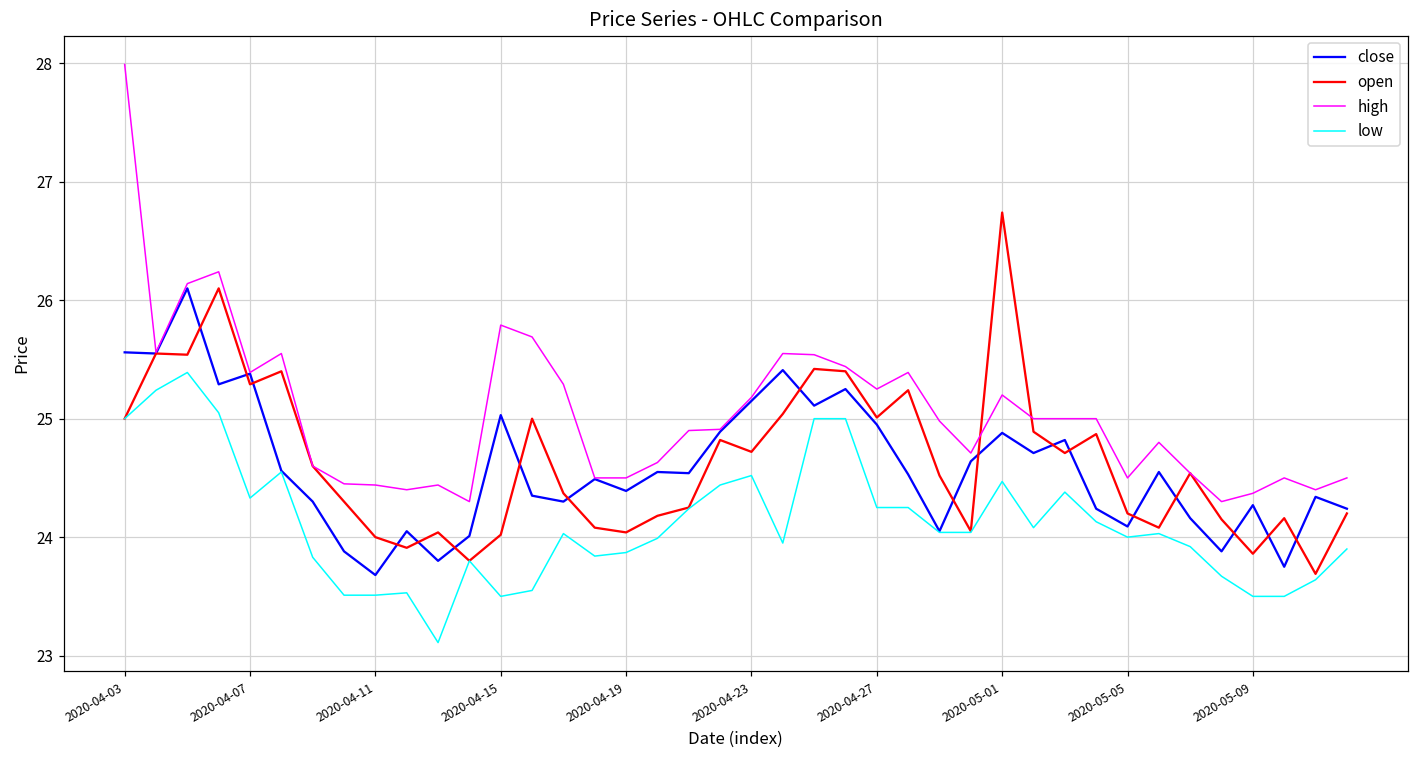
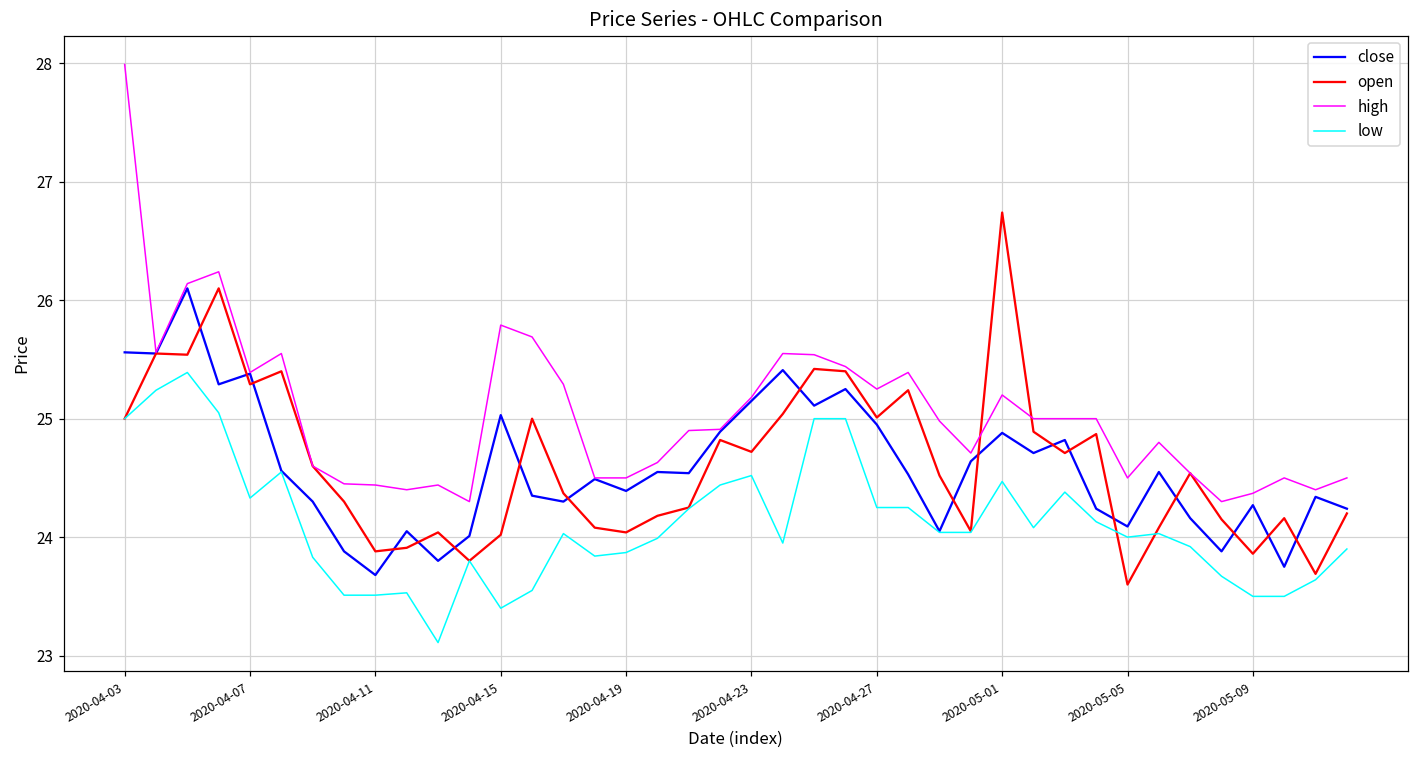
  {
    "close": {
      "2020-04-03": 25.56,
      "2020-04-11": 23.68,
      "2020-04-15": 25.03,
      "2020-04-19": 24.39,
      "2020-04-23": 25.15,
      "2020-04-27": 24.95,
      "2020-05-01": 24.88,
      "2020-05-05": 24.09,
      "2020-05-09": 24.27
    },
    "open": {
      "2020-04-07": 25.29,
-     "2020-04-11": 24.00,
+     "2020-04-11": 23.88,
      "2020-04-15": 24.02,
      "2020-04-19": 24.04,
      "2020-04-23": 24.72,
      "2020-04-27": 25.01,
      "2020-05-01": 26.74,
-     "2020-05-05": 24.2,
+     "2020-05-05": 23.6,
      "2020-05-09": 23.86
    },
    "high": {
      "2020-04-03": 27.99,
      "2020-04-11": 24.44,
      "2020-04-15": 25.79,
      "2020-04-19": 24.50,
      "2020-04-23": 25.18,
      "2020-04-27": 25.25,
      "2020-05-01": 25.20,
      "2020-05-05": 24.50,
      "2020-05-09": 24.37
    },
    "low": {
      "2020-04-07": 24.33,
      "2020-04-11": 23.5,
-     "2020-04-15": 23.5,
+     "2020-04-15": 23.4,
      "2020-04-19": 23.87,
      "2020-04-23": 24.5,
      "2020-04-27": 24.25,
      "2020-05-01": 24.47,
      "2020-05-05": 24.0,
      "2020-05-09": 23.5
    }
  }
